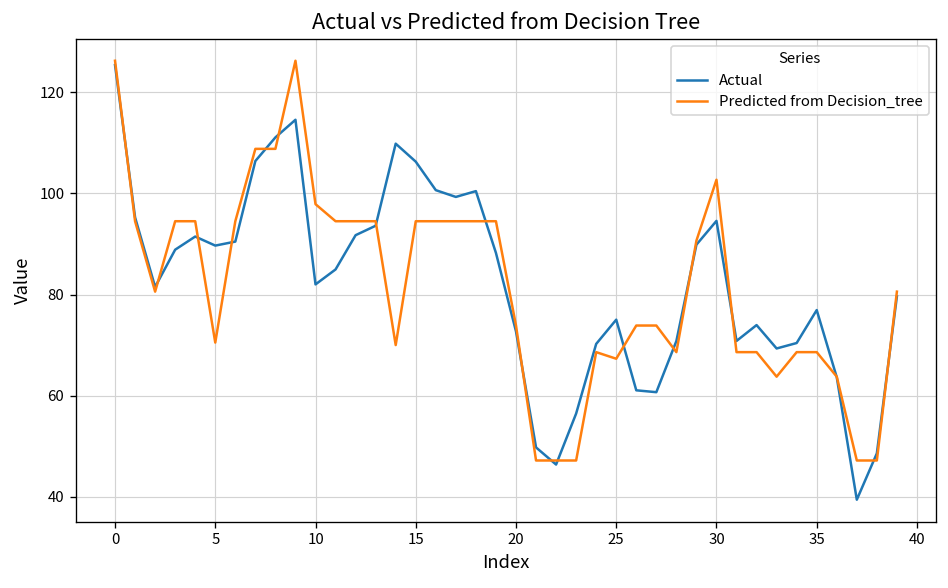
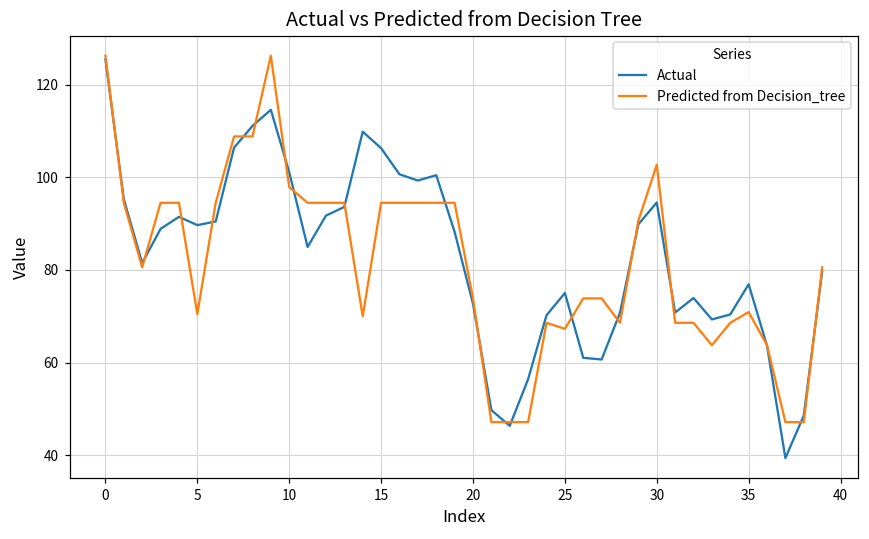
  {
    "Actual": {
      "0": 125,
      "5": 90,
-     "10": 82,
+     "10": 101,
      "15": 106,
      "20": 73,
      "25": 75,
      "30": 95,
      "35": 77
    },
    "Predicted from Decision_tree": {
      "0": 126,
      "5": 70,
      "10": 98,
      "15": 95,
      "20": 74,
      "25": 67,
      "30": 103,
-     "35": 69
+     "35": 71
    }
  }
